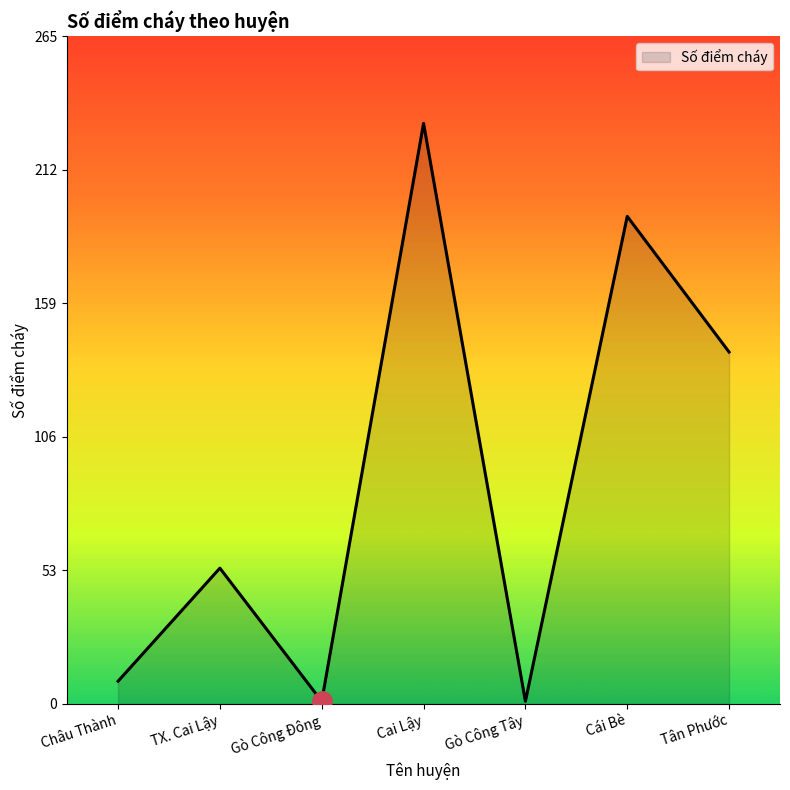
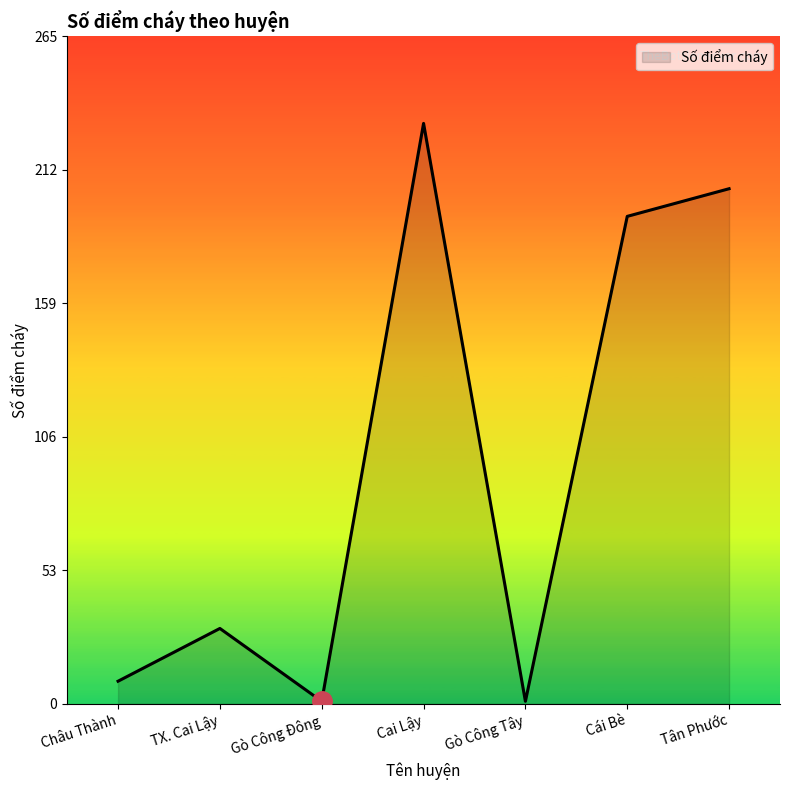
  {
    "Số điểm cháy": {
      "Châu Thành": 9,
-     "TX. Cai Lậy": 54,
+     "TX. Cai Lậy": 30,
      "Cai Lậy": 231,
      "Gò Công Tây": 1,
      "Cái Bè": 194,
-     "Tân Phước": 140
+     "Tân Phước": 205
    }
  }
